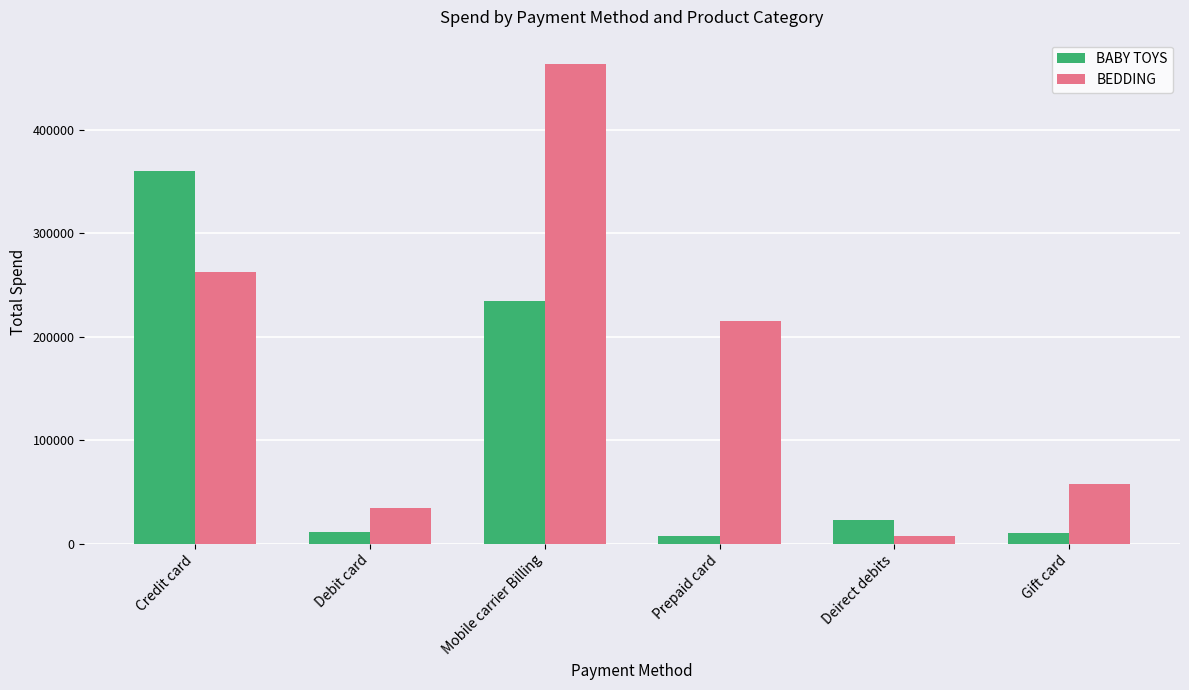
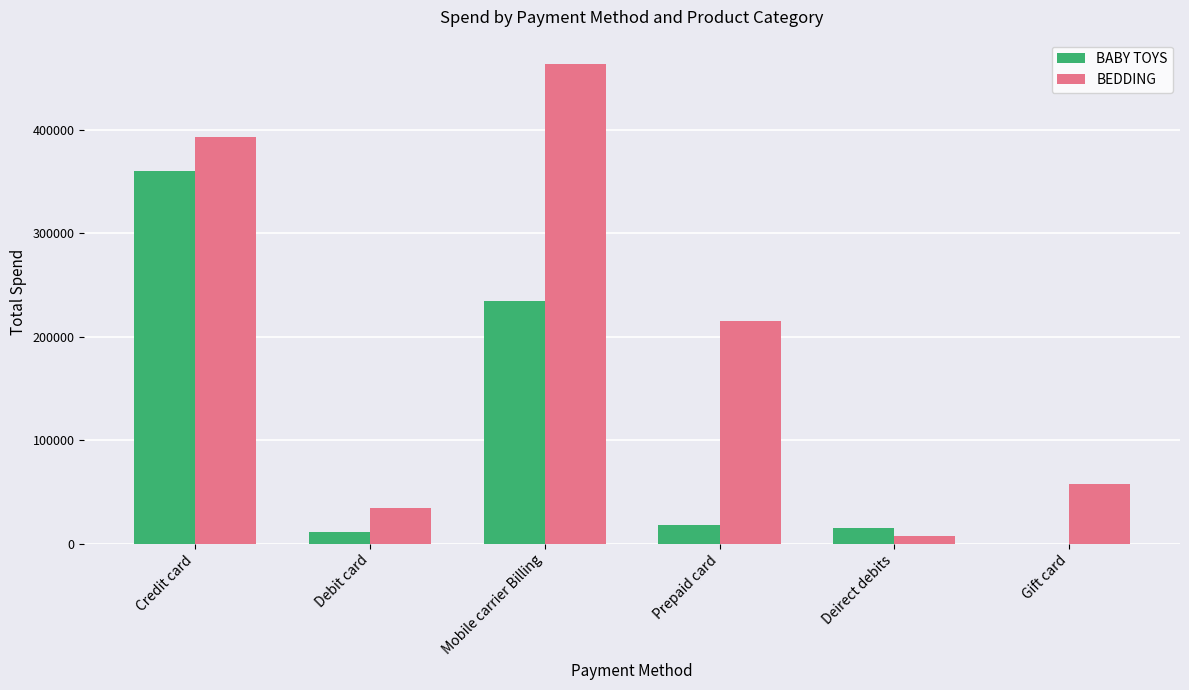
  {
    "BABY TOYS": {
      "Credit card": 360000,
      "Debit card": 11000,
      "Mobile carrier Billing": 234000,
-     "Prepaid card": 7000,
-     "Deirect debits": 23000,
-     "Gift card": 10000
+     "Prepaid card": 18000,
+     "Deirect debits": 15000,
+     "Gift card": 0
    },
    "BEDDING": {
-     "Credit card": 262000,
+     "Credit card": 393000,
      "Debit card": 35000,
      "Mobile carrier Billing": 464000,
      "Prepaid card": 215000,
      "Deirect debits": 7000,
      "Gift card": 57000
    }
  }
